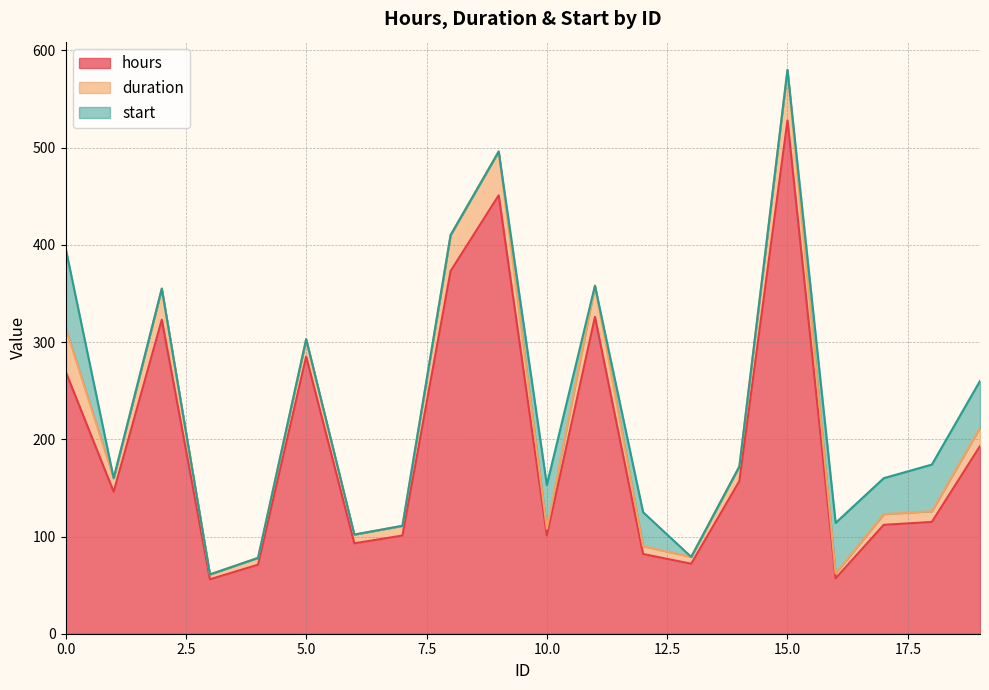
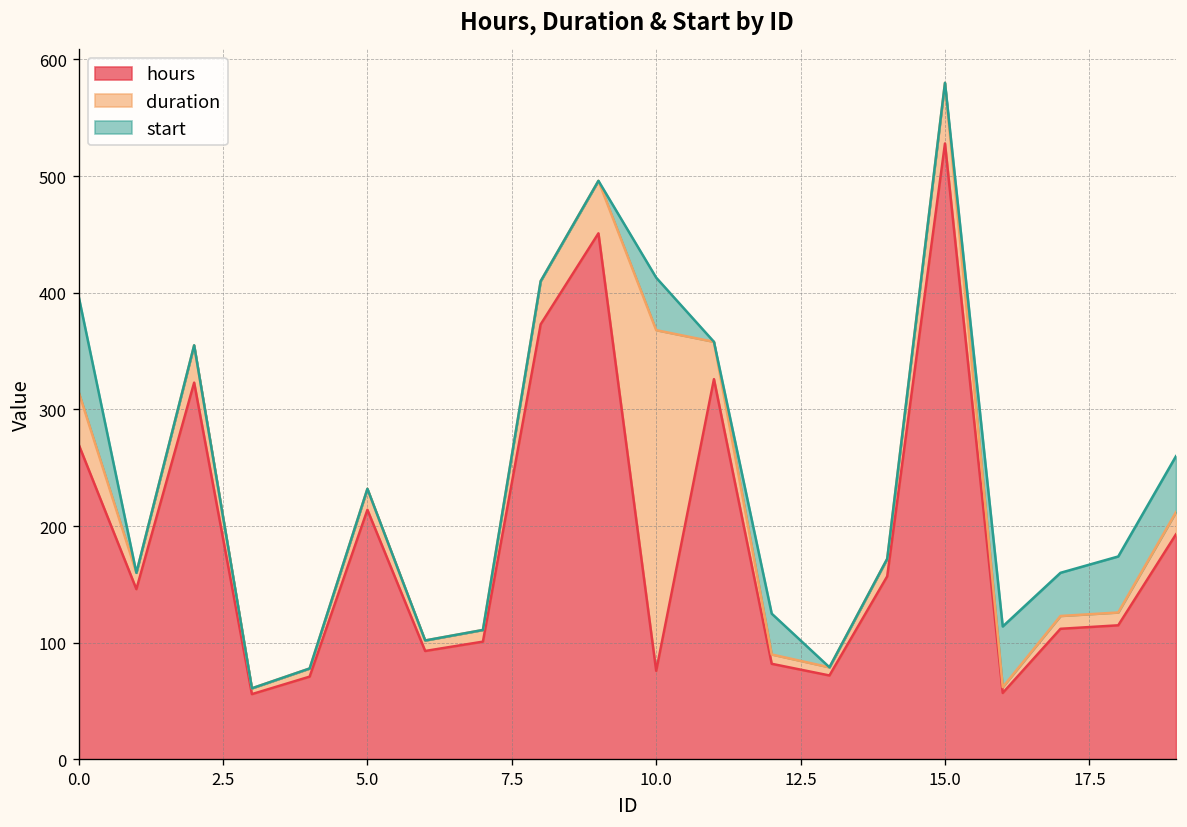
  {
    "hours": {
      "0.0": 270,
-     "5.0": 290,
-     "10.0": 100,
+     "5.0": 210,
+     "10.0": 80,
      "15.0": 530
    },
    "duration": {
      "0.0": 50,
-     "10.0": 10
+     "10.0": 290
    },
    "start": {
      "0.0": 80,
      "10.0": 50
    }
  }
